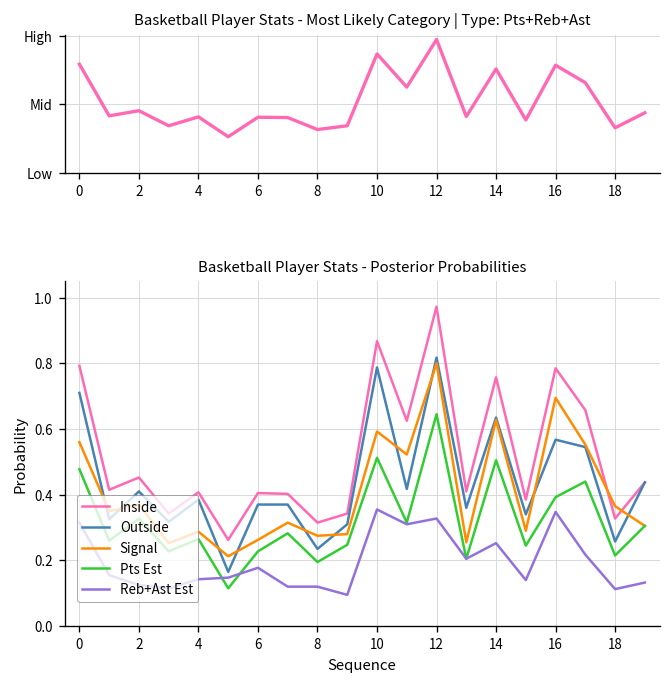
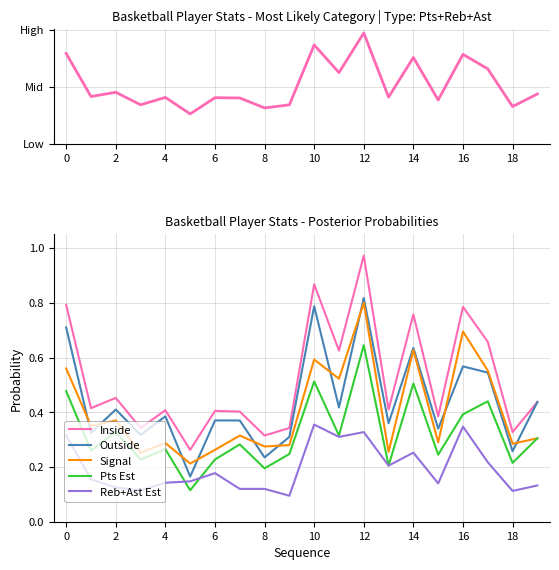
  {
    "Basketball Player Stats - Posterior Probabilities": {
      "Inside": {
        "0": 0.79,
        "2": 0.45,
        "4": 0.41,
        "6": 0.40,
        "8": 0.32,
        "10": 0.87,
        "12": 0.97,
        "14": 0.76,
        "16": 0.78,
        "18": 0.33
      },
      "Outside": {
        "0": 0.71,
        "2": 0.41,
        "4": 0.39,
        "6": 0.37,
        "8": 0.24,
        "10": 0.79,
        "12": 0.82,
        "16": 0.57,
        "18": 0.26
      },
      "Signal": {
        "0": 0.56,
        "2": 0.37,
        "4": 0.29,
        "6": 0.26,
        "8": 0.28,
        "10": 0.59,
        "12": 0.80,
        "16": 0.70,
-       "18": 0.37
+       "18": 0.29
      },
      "Pts Est": {
        "0": 0.48,
        "4": 0.27,
        "6": 0.23,
        "8": 0.20,
        "10": 0.51,
        "12": 0.65,
        "14": 0.51,
        "16": 0.39,
        "18": 0.22
      },
      "Reb+Ast Est": {
        "4": 0.14,
        "6": 0.18,
        "8": 0.12,
        "10": 0.36,
        "12": 0.33,
        "14": 0.25,
        "16": 0.35,
        "18": 0.11
      }
    }
  }
